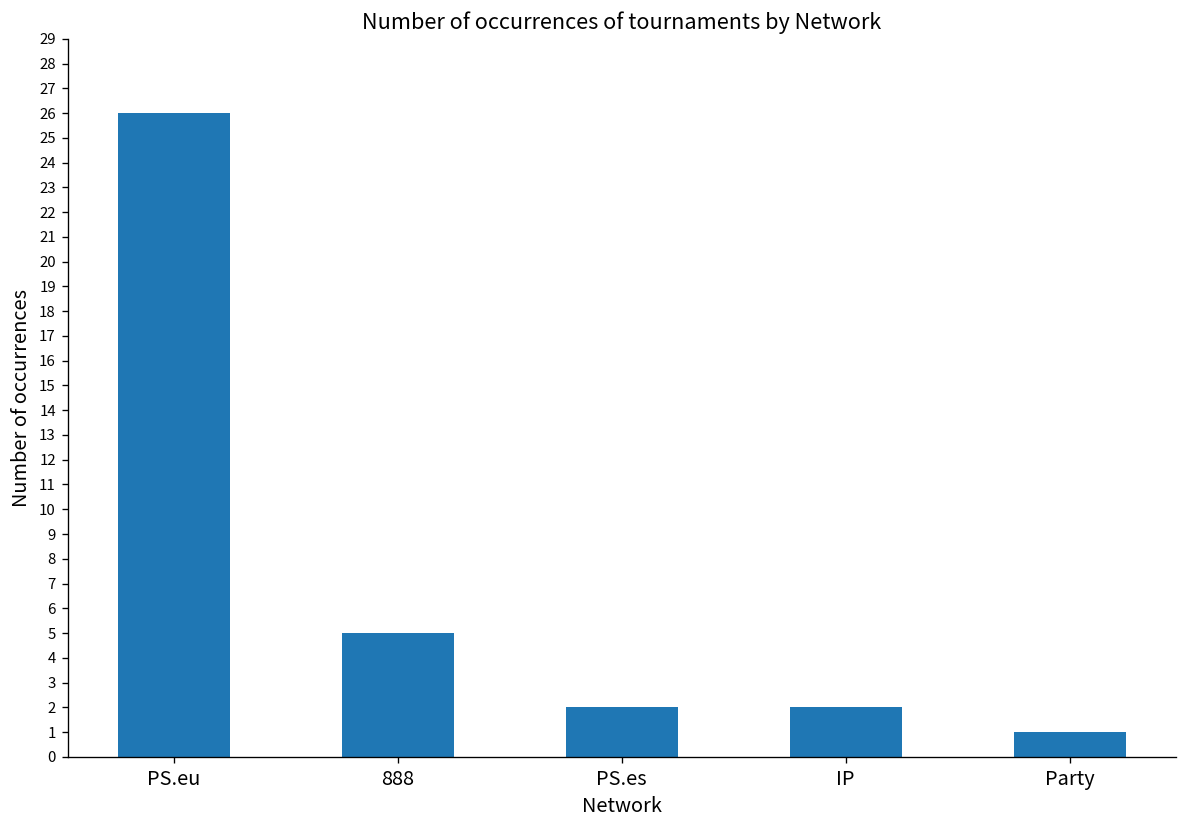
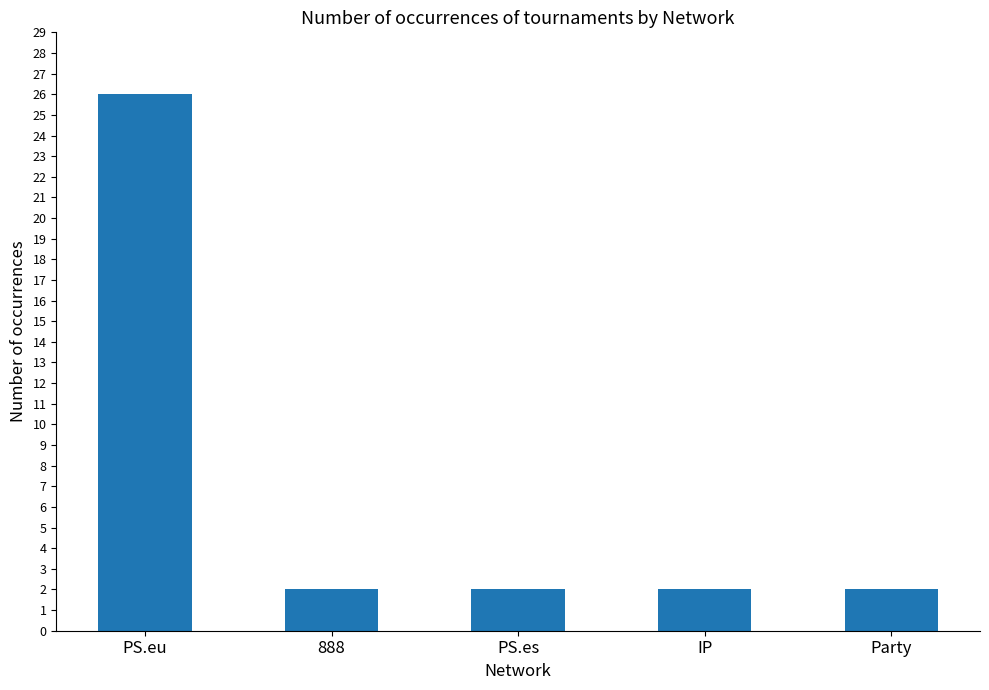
  {
    "PS.eu": 26,
-   "888": 5,
+   "888": 2,
    "PS.es": 2,
    "IP": 2,
-   "Party": 1
+   "Party": 2
  }
